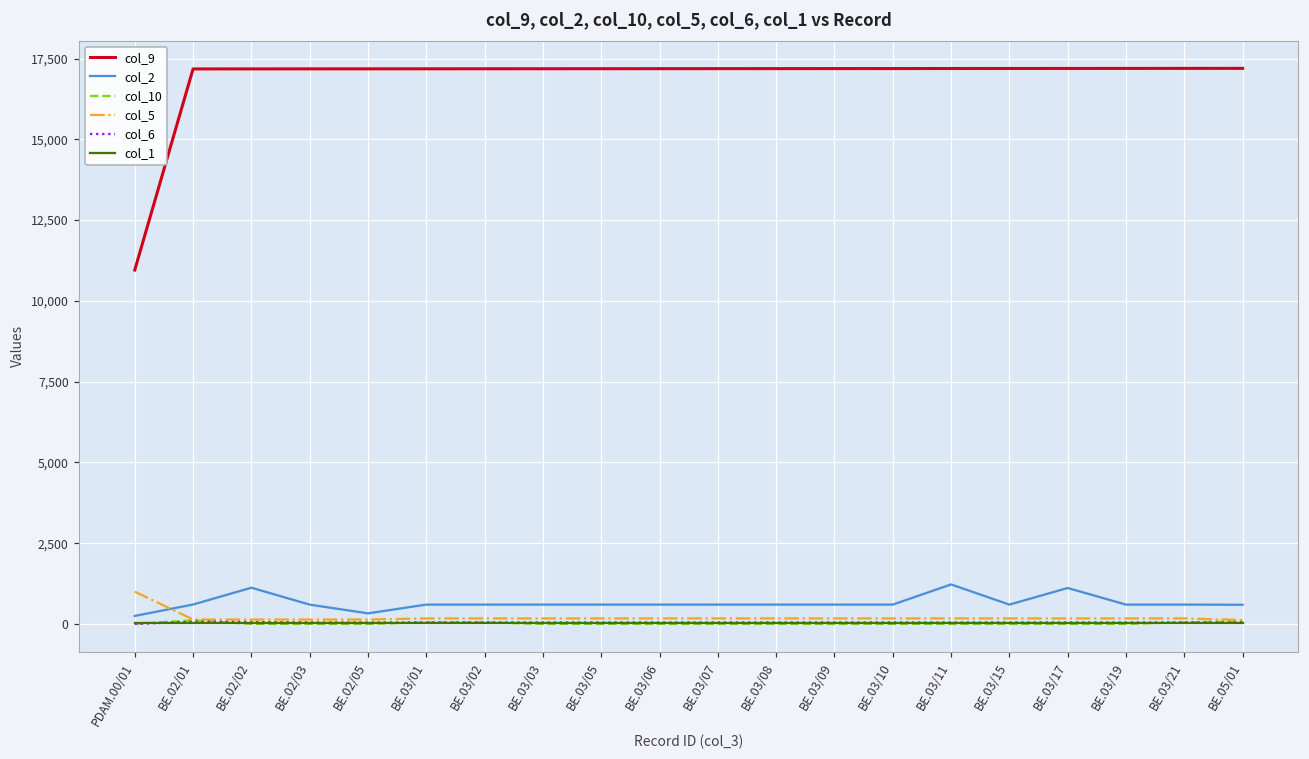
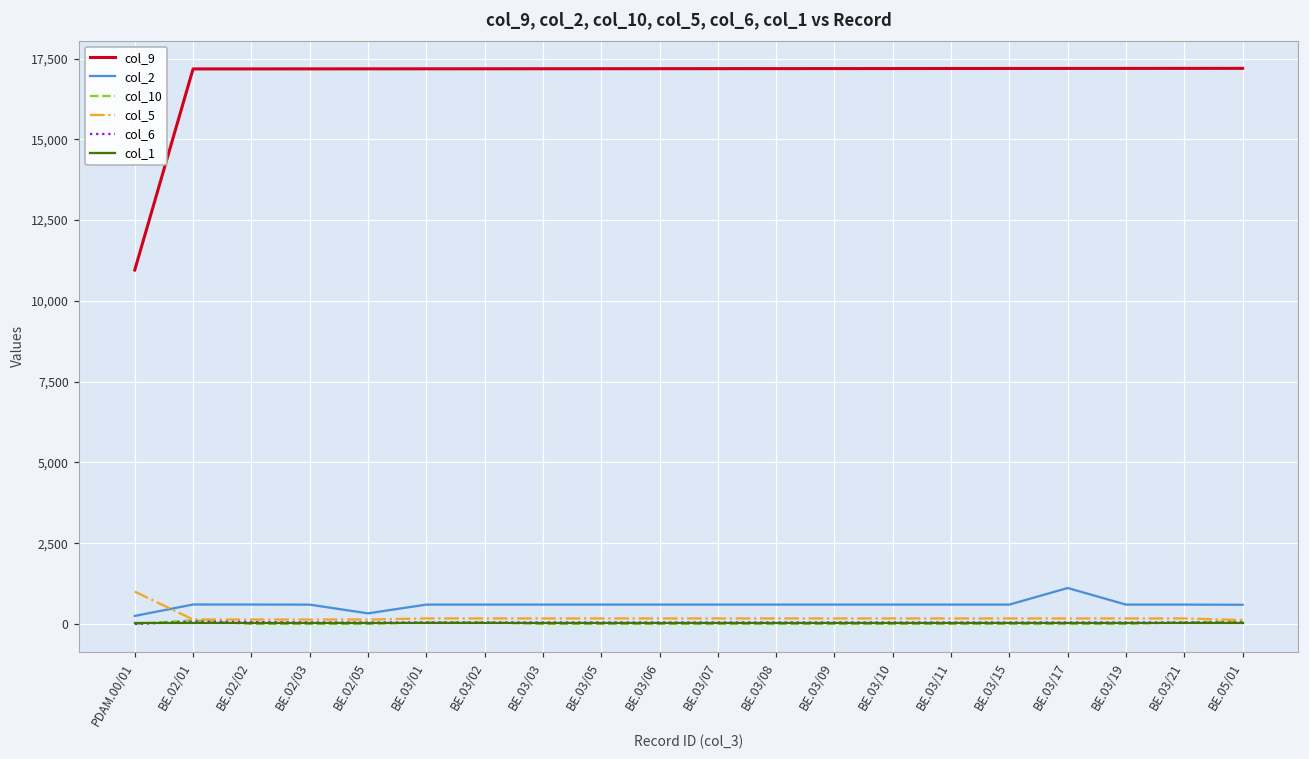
  {
    "col_9": {
      "PDAM.00/01": "11,000",
      "BE.02/01": "17,200",
      "BE.02/02": "17,200",
      "BE.02/03": "17,200",
      "BE.02/05": "17,200",
      "BE.03/01": "17,200",
      "BE.03/02": "17,200",
      "BE.03/03": "17,200",
      "BE.03/05": "17,200",
      "BE.03/06": "17,200",
      "BE.03/07": "17,200",
      "BE.03/08": "17,200",
      "BE.03/09": "17,200",
      "BE.03/10": "17,200",
      "BE.03/11": "17,200",
      "BE.03/15": "17,200",
      "BE.03/17": "17,200",
      "BE.03/19": "17,200",
      "BE.03/21": "17,200",
      "BE.05/01": "17,200"
    },
    "col_2": {
      "PDAM.00/01": "200",
      "BE.02/01": "600",
-     "BE.02/02": "1,100",
+     "BE.02/02": "600",
      "BE.02/03": "600",
      "BE.02/05": "300",
      "BE.03/01": "600",
      "BE.03/02": "600",
      "BE.03/03": "600",
      "BE.03/05": "600",
      "BE.03/06": "600",
      "BE.03/07": "600",
      "BE.03/08": "600",
      "BE.03/09": "600",
      "BE.03/10": "600",
-     "BE.03/11": "1,200",
+     "BE.03/11": "600",
      "BE.03/15": "600",
      "BE.03/17": "1,100",
      "BE.03/19": "600",
      "BE.03/21": "600",
      "BE.05/01": "600"
    },
    "col_5": {
      "PDAM.00/01": "1,000",
      "BE.02/03": "100",
      "BE.02/05": "100",
      "BE.03/01": "200",
      "BE.03/02": "200",
      "BE.03/03": "200",
      "BE.03/05": "200",
      "BE.03/06": "200",
      "BE.03/07": "200",
      "BE.03/08": "200",
      "BE.03/09": "200",
      "BE.03/10": "200",
      "BE.03/11": "200",
      "BE.03/15": "200",
      "BE.03/17": "200",
      "BE.03/19": "200",
      "BE.03/21": "200"
    }
  }
